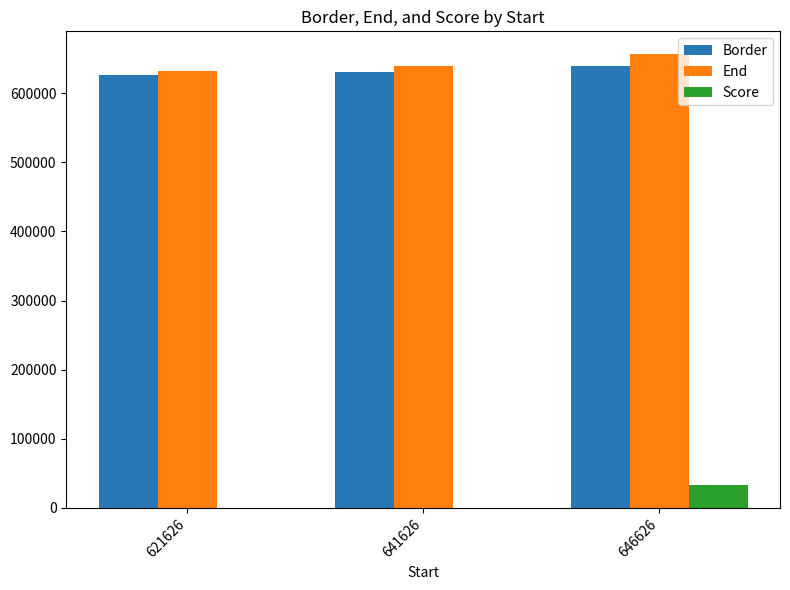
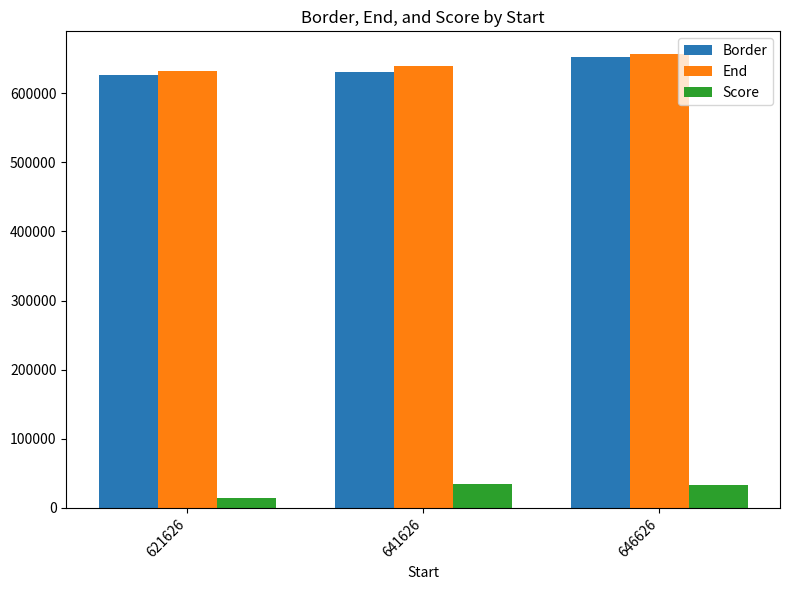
  {
    "Border": {
      "621626": 630000,
      "641626": 630000,
-     "646626": 640000
+     "646626": 650000
    },
    "End": {
      "621626": 630000,
      "641626": 640000,
      "646626": 660000
    },
    "Score": {
-     "621626": 0,
-     "641626": 0,
+     "621626": 10000,
+     "641626": 40000,
      "646626": 30000
    }
  }
